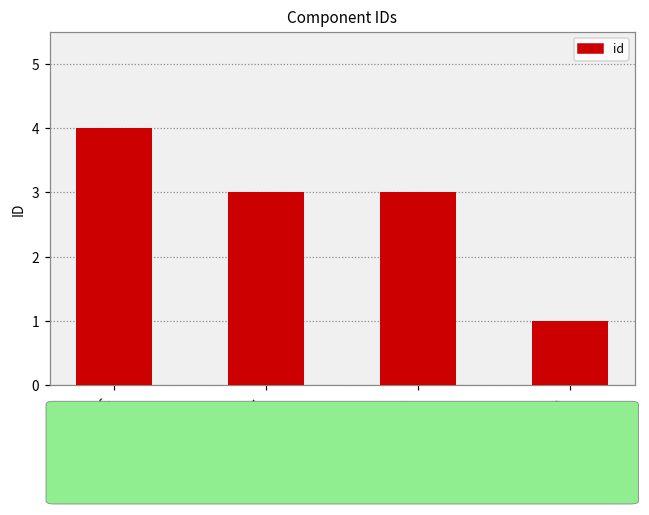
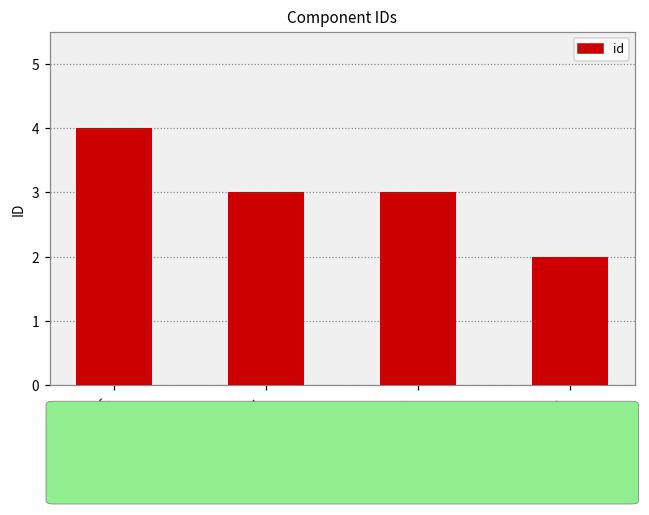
  {
    "B11 for B14C": 4,
    "B17": 3,
    "B11": 3,
-   "B14": 1
+   "B14": 2
  }
